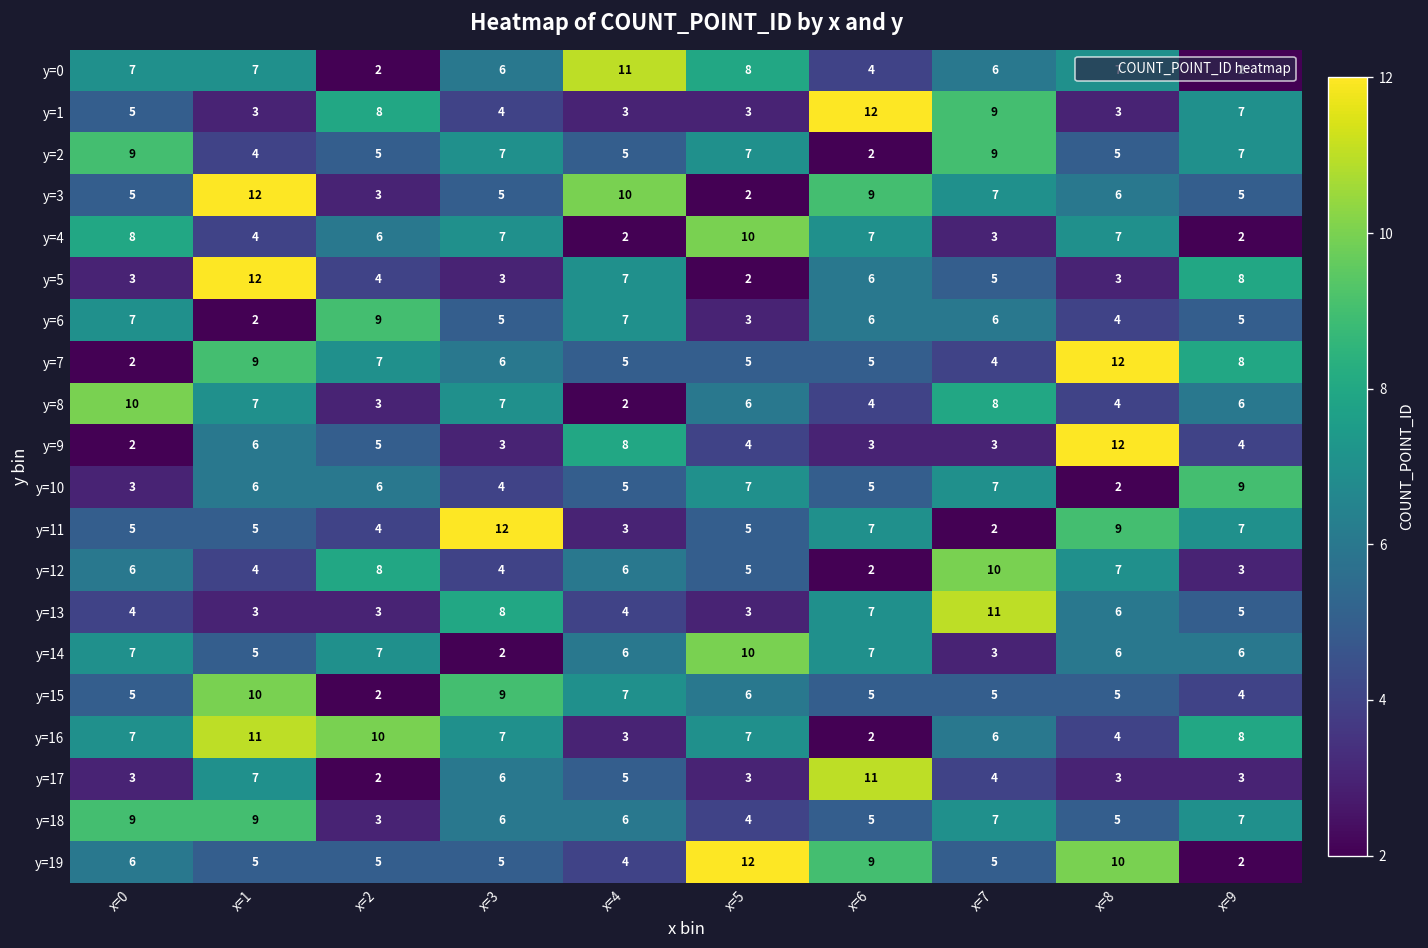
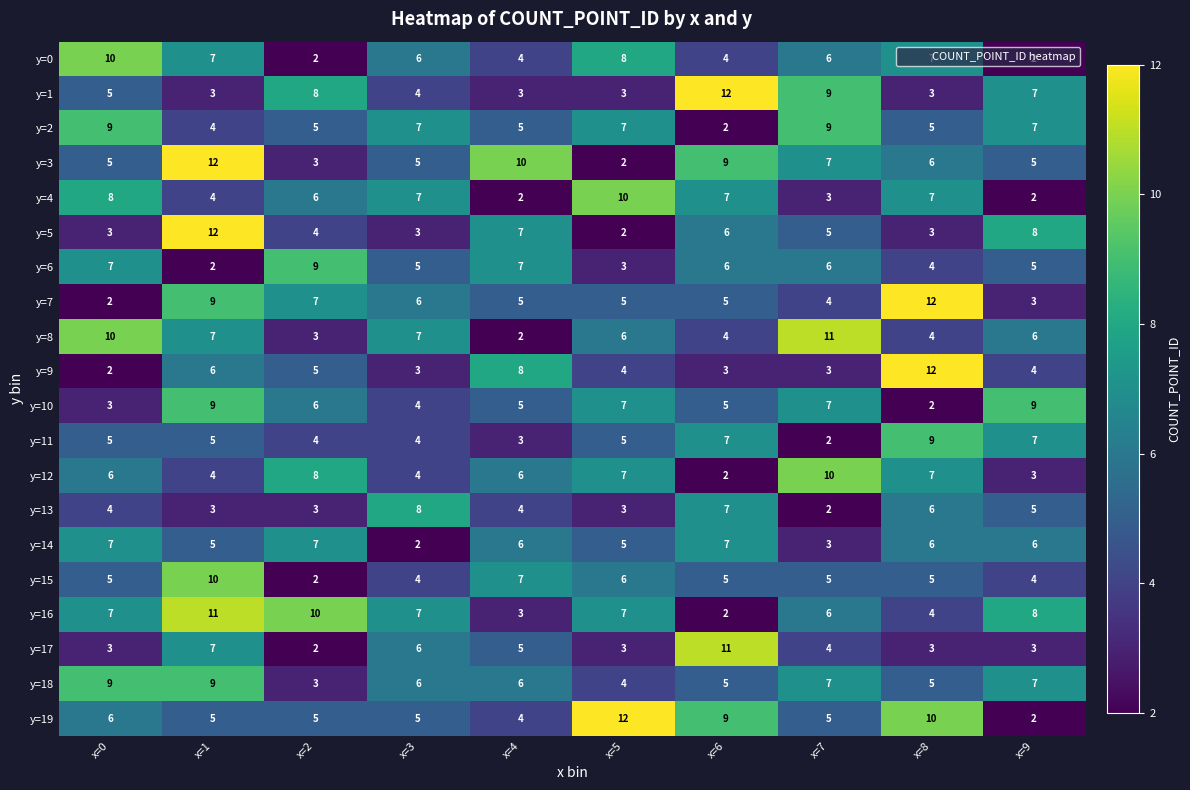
  {
    "y=0": {
-     "x=0": 7,
+     "x=0": 10,
      "x=1": 7,
      "x=2": 2,
      "x=3": 6,
-     "x=4": 11,
+     "x=4": 4,
      "x=5": 8,
      "x=6": 4,
      "x=7": 6
    },
    "y=1": {
      "x=0": 5,
      "x=1": 3,
      "x=2": 8,
      "x=3": 4,
      "x=4": 3,
      "x=5": 3,
      "x=6": 12,
      "x=7": 9,
      "x=8": 3,
      "x=9": 7
    },
    "y=2": {
      "x=0": 9,
      "x=1": 4,
      "x=2": 5,
      "x=3": 7,
      "x=4": 5,
      "x=5": 7,
      "x=6": 2,
      "x=7": 9,
      "x=8": 5,
      "x=9": 7
    },
    "y=3": {
      "x=0": 5,
      "x=1": 12,
      "x=2": 3,
      "x=3": 5,
      "x=4": 10,
      "x=5": 2,
      "x=6": 9,
      "x=7": 7,
      "x=8": 6,
      "x=9": 5
    },
    "y=4": {
      "x=0": 8,
      "x=1": 4,
      "x=2": 6,
      "x=3": 7,
      "x=4": 2,
      "x=5": 10,
      "x=6": 7,
      "x=7": 3,
      "x=8": 7,
      "x=9": 2
    },
    "y=5": {
      "x=0": 3,
      "x=1": 12,
      "x=2": 4,
      "x=3": 3,
      "x=4": 7,
      "x=5": 2,
      "x=6": 6,
      "x=7": 5,
      "x=8": 3,
      "x=9": 8
    },
    "y=6": {
      "x=0": 7,
      "x=1": 2,
      "x=2": 9,
      "x=3": 5,
      "x=4": 7,
      "x=5": 3,
      "x=6": 6,
      "x=7": 6,
      "x=8": 4,
      "x=9": 5
    },
    "y=7": {
      "x=0": 2,
      "x=1": 9,
      "x=2": 7,
      "x=3": 6,
      "x=4": 5,
      "x=5": 5,
      "x=6": 5,
      "x=7": 4,
      "x=8": 12,
-     "x=9": 8
+     "x=9": 3
    },
    "y=8": {
      "x=0": 10,
      "x=1": 7,
      "x=2": 3,
      "x=3": 7,
      "x=4": 2,
      "x=5": 6,
      "x=6": 4,
-     "x=7": 8,
+     "x=7": 11,
      "x=8": 4,
      "x=9": 6
    },
    "y=9": {
      "x=0": 2,
      "x=1": 6,
      "x=2": 5,
      "x=3": 3,
      "x=4": 8,
      "x=5": 4,
      "x=6": 3,
      "x=7": 3,
      "x=8": 12,
      "x=9": 4
    },
    "y=10": {
      "x=0": 3,
-     "x=1": 6,
+     "x=1": 9,
      "x=2": 6,
      "x=3": 4,
      "x=4": 5,
      "x=5": 7,
      "x=6": 5,
      "x=7": 7,
      "x=8": 2,
      "x=9": 9
    },
    "y=11": {
      "x=0": 5,
      "x=1": 5,
      "x=2": 4,
-     "x=3": 12,
+     "x=3": 4,
      "x=4": 3,
      "x=5": 5,
      "x=6": 7,
      "x=7": 2,
      "x=8": 9,
      "x=9": 7
    },
    "y=12": {
      "x=0": 6,
      "x=1": 4,
      "x=2": 8,
      "x=3": 4,
      "x=4": 6,
-     "x=5": 5,
+     "x=5": 7,
      "x=6": 2,
      "x=7": 10,
      "x=8": 7,
      "x=9": 3
    },
    "y=13": {
      "x=0": 4,
      "x=1": 3,
      "x=2": 3,
      "x=3": 8,
      "x=4": 4,
      "x=5": 3,
      "x=6": 7,
-     "x=7": 11,
+     "x=7": 2,
      "x=8": 6,
      "x=9": 5
    },
    "y=14": {
      "x=0": 7,
      "x=1": 5,
      "x=2": 7,
      "x=3": 2,
      "x=4": 6,
-     "x=5": 10,
+     "x=5": 5,
      "x=6": 7,
      "x=7": 3,
      "x=8": 6,
      "x=9": 6
    },
    "y=15": {
      "x=0": 5,
      "x=1": 10,
      "x=2": 2,
-     "x=3": 9,
+     "x=3": 4,
      "x=4": 7,
      "x=5": 6,
      "x=6": 5,
      "x=7": 5,
      "x=8": 5,
      "x=9": 4
    },
    "y=16": {
      "x=0": 7,
      "x=1": 11,
      "x=2": 10,
      "x=3": 7,
      "x=4": 3,
      "x=5": 7,
      "x=6": 2,
      "x=7": 6,
      "x=8": 4,
      "x=9": 8
    },
    "y=17": {
      "x=0": 3,
      "x=1": 7,
      "x=2": 2,
      "x=3": 6,
      "x=4": 5,
      "x=5": 3,
      "x=6": 11,
      "x=7": 4,
      "x=8": 3,
      "x=9": 3
    },
    "y=18": {
      "x=0": 9,
      "x=1": 9,
      "x=2": 3,
      "x=3": 6,
      "x=4": 6,
      "x=5": 4,
      "x=6": 5,
      "x=7": 7,
      "x=8": 5,
      "x=9": 7
    },
    "y=19": {
      "x=0": 6,
      "x=1": 5,
      "x=2": 5,
      "x=3": 5,
      "x=4": 4,
      "x=5": 12,
      "x=6": 9,
      "x=7": 5,
      "x=8": 10,
      "x=9": 2
    }
  }
